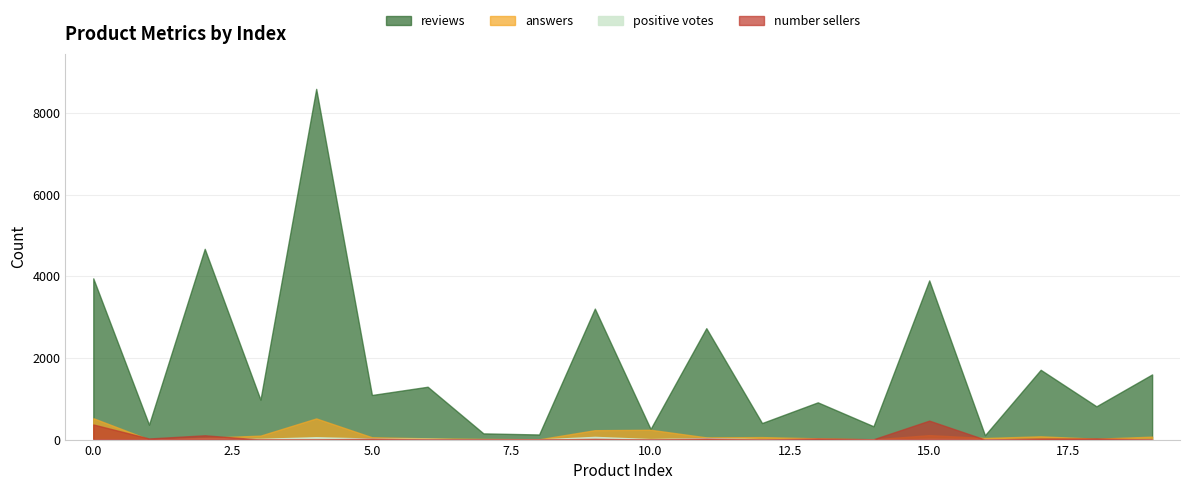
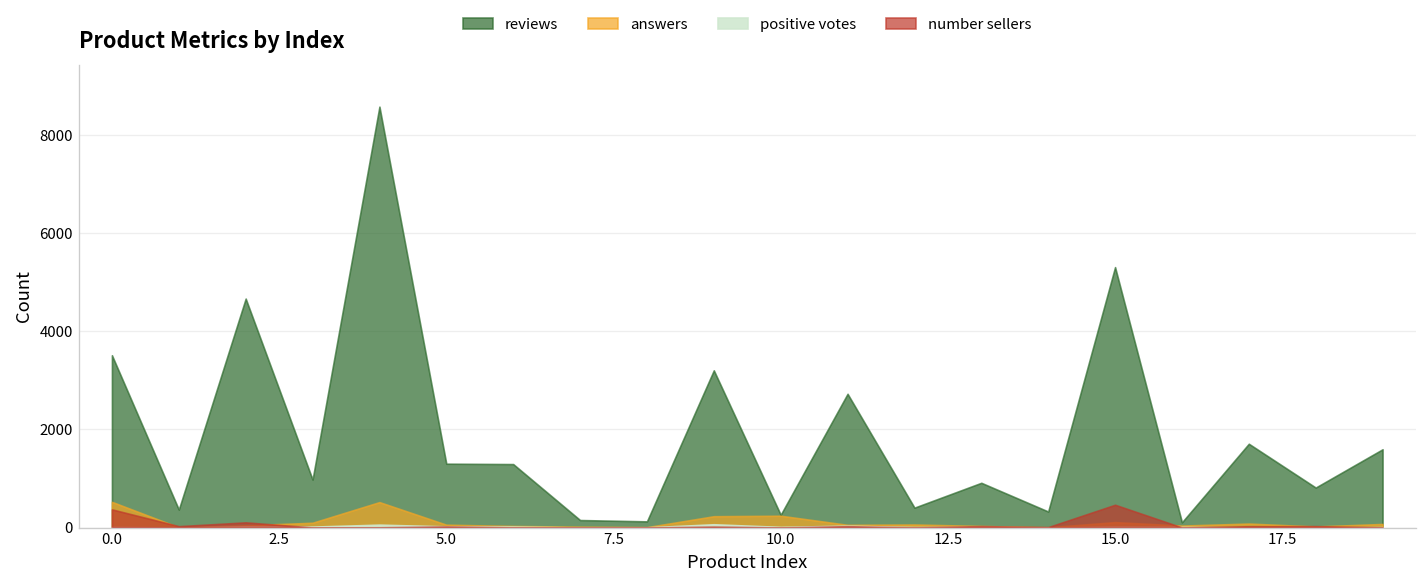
  {
    "reviews": {
-     "0.0": 3900,
-     "5.0": 1100,
-     "15.0": 3900
+     "0.0": 3500,
+     "5.0": 1300,
+     "15.0": 5300
    },
    "answers": {
      "0.0": 500,
      "15.0": 100
    },
    "number sellers": {
      "0.0": 400,
      "15.0": 500
    }
  }
